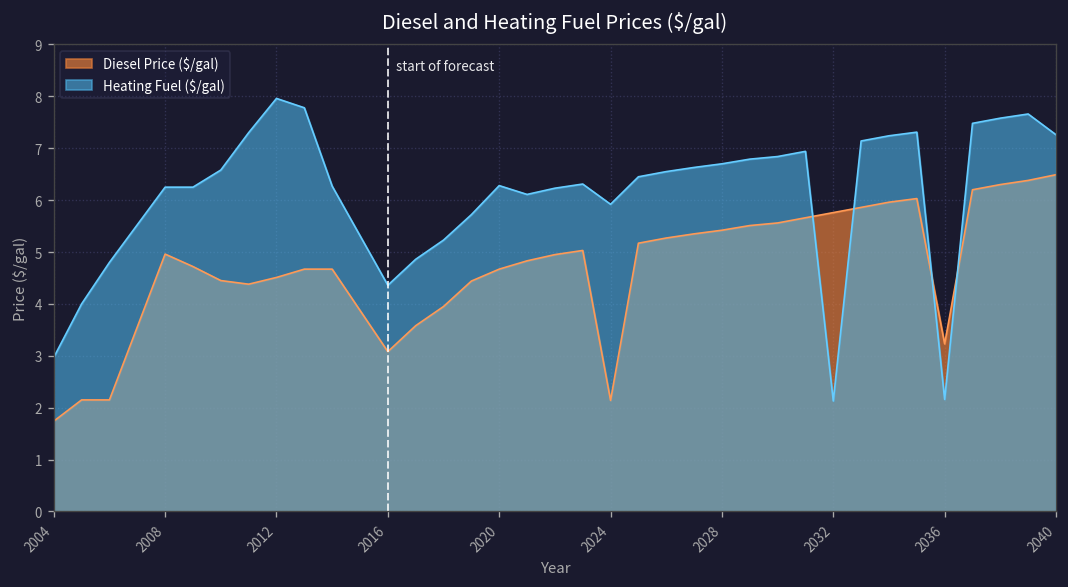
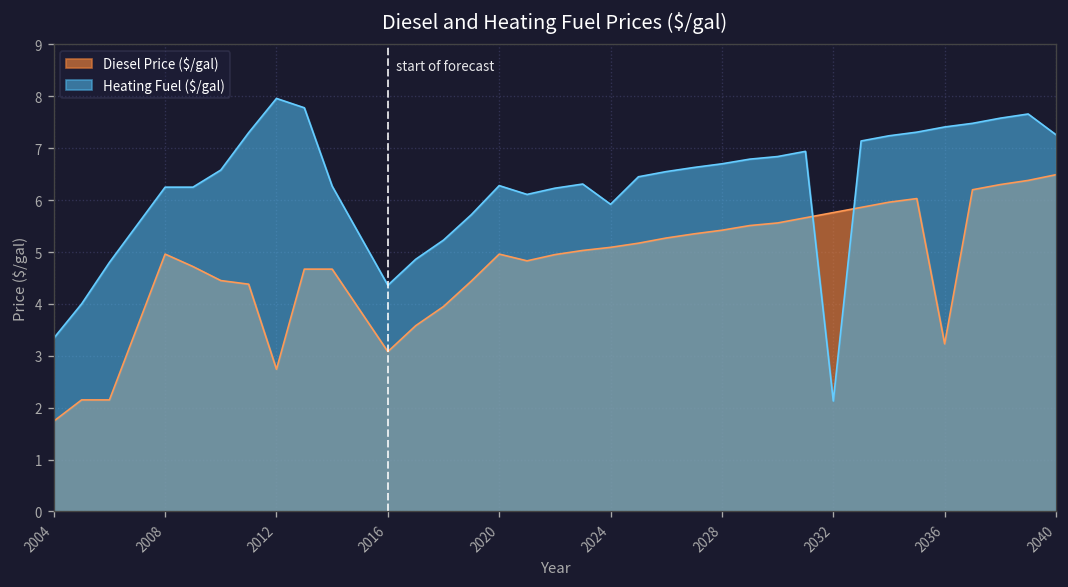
  {
    "Diesel Price ($/gal)": {
      "2004": 1.7,
      "2008": 5.0,
-     "2012": 4.5,
+     "2012": 2.7,
      "2016": 3.1,
-     "2020": 4.7,
-     "2024": 2.1,
+     "2020": 5.0,
+     "2024": 5.1,
      "2028": 5.4,
      "2032": 5.8,
      "2036": 3.2,
      "2040": 6.5
    },
    "Heating Fuel ($/gal)": {
-     "2004": 3.0,
+     "2004": 3.3,
      "2008": 6.3,
      "2012": 8.0,
      "2016": 4.4,
      "2020": 6.3,
      "2024": 5.9,
      "2028": 6.7,
      "2032": 2.1,
-     "2036": 2.2,
+     "2036": 7.4,
      "2040": 7.3
    }
  }
